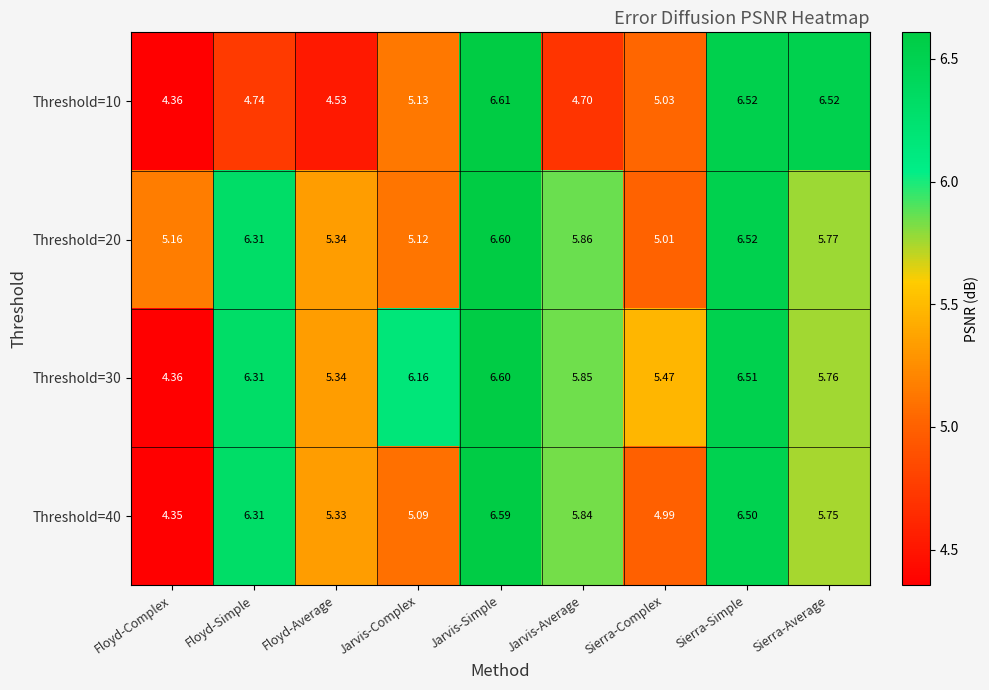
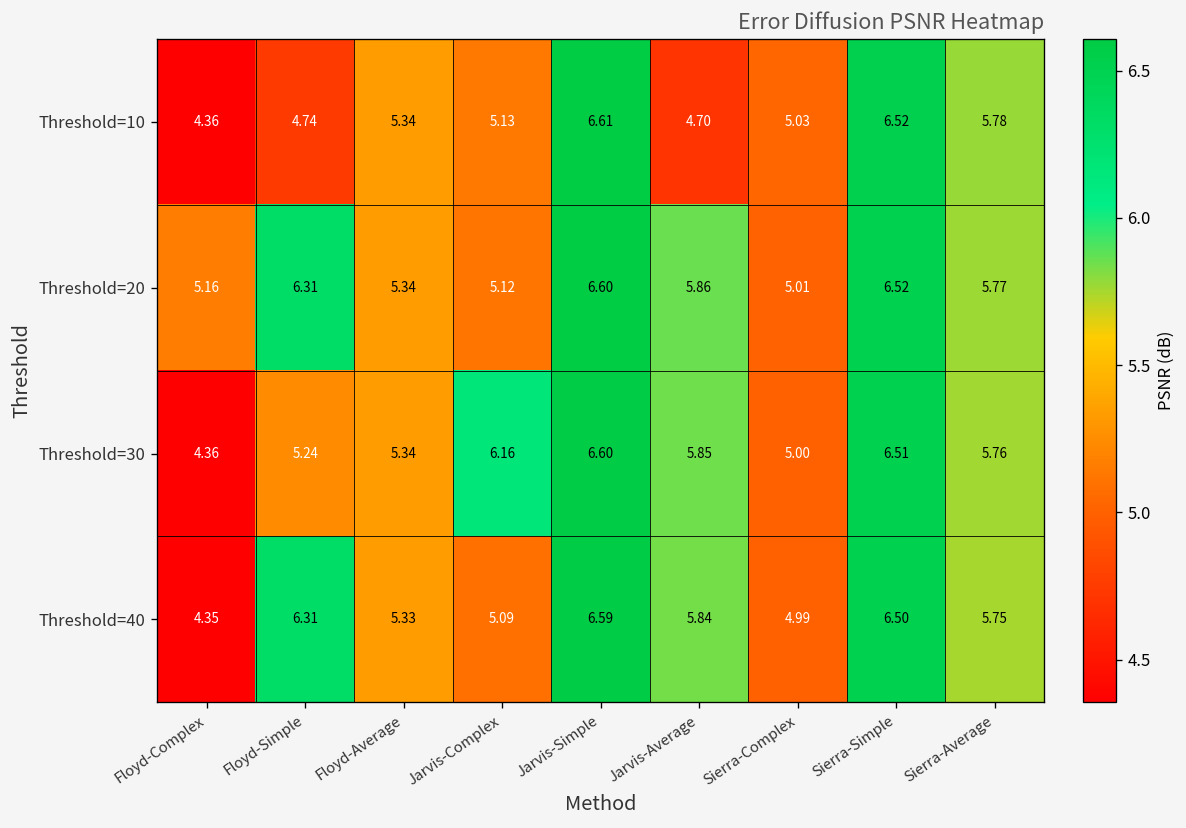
  {
    "Threshold=10": {
      "Floyd-Complex": 4.36,
      "Floyd-Simple": 4.74,
-     "Floyd-Average": 4.53,
+     "Floyd-Average": 5.34,
      "Jarvis-Complex": 5.13,
      "Jarvis-Simple": 6.61,
      "Jarvis-Average": 4.70,
      "Sierra-Complex": 5.03,
      "Sierra-Simple": 6.52,
-     "Sierra-Average": 6.52
+     "Sierra-Average": 5.78
    },
    "Threshold=20": {
      "Floyd-Complex": 5.16,
      "Floyd-Simple": 6.31,
      "Floyd-Average": 5.34,
      "Jarvis-Complex": 5.12,
      "Jarvis-Simple": 6.60,
      "Jarvis-Average": 5.86,
      "Sierra-Complex": 5.01,
      "Sierra-Simple": 6.52,
      "Sierra-Average": 5.77
    },
    "Threshold=30": {
      "Floyd-Complex": 4.36,
-     "Floyd-Simple": 6.31,
+     "Floyd-Simple": 5.24,
      "Floyd-Average": 5.34,
      "Jarvis-Complex": 6.16,
      "Jarvis-Simple": 6.60,
      "Jarvis-Average": 5.85,
-     "Sierra-Complex": 5.47,
+     "Sierra-Complex": 5.00,
      "Sierra-Simple": 6.51,
      "Sierra-Average": 5.76
    },
    "Threshold=40": {
      "Floyd-Complex": 4.35,
      "Floyd-Simple": 6.31,
      "Floyd-Average": 5.33,
      "Jarvis-Complex": 5.09,
      "Jarvis-Simple": 6.59,
      "Jarvis-Average": 5.84,
      "Sierra-Complex": 4.99,
      "Sierra-Simple": 6.50,
      "Sierra-Average": 5.75
    }
  }
